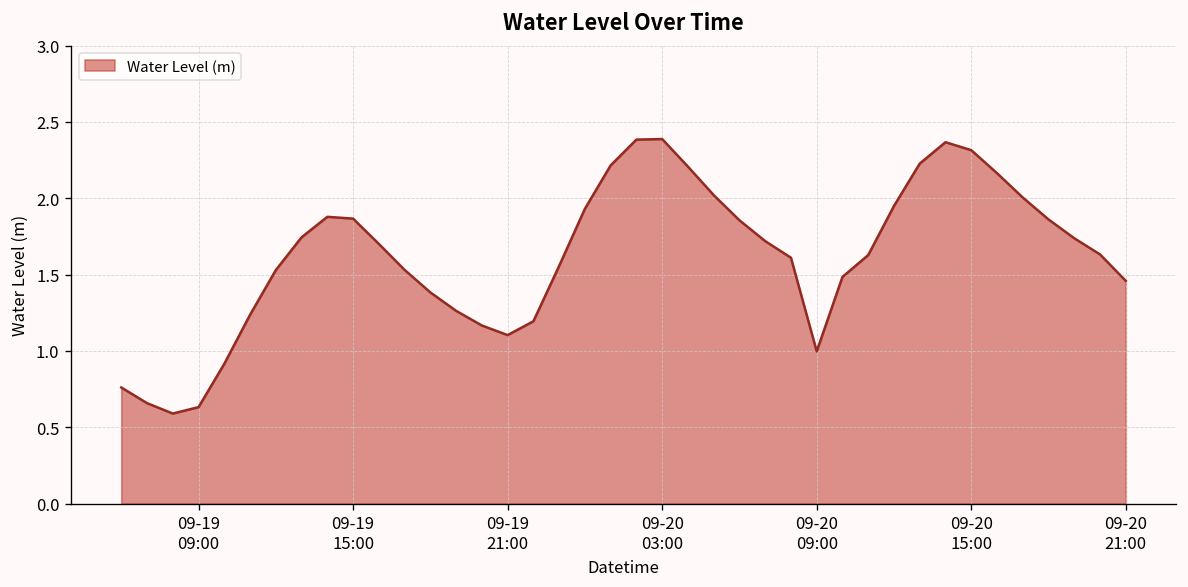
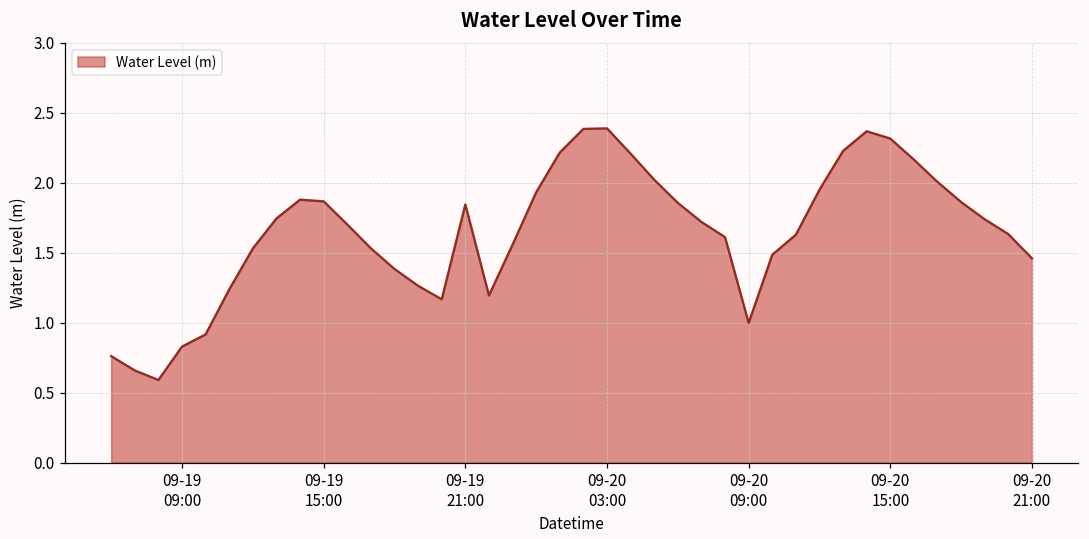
  {
-   "09-19 09:00": 0.63,
+   "09-19 09:00": 0.83,
    "09-19 15:00": 1.87,
-   "09-19 21:00": 1.10,
+   "09-19 21:00": 1.84,
    "09-20 03:00": 2.39,
    "09-20 09:00": 1.00,
    "09-20 15:00": 2.32,
    "09-20 21:00": 1.46
  }
